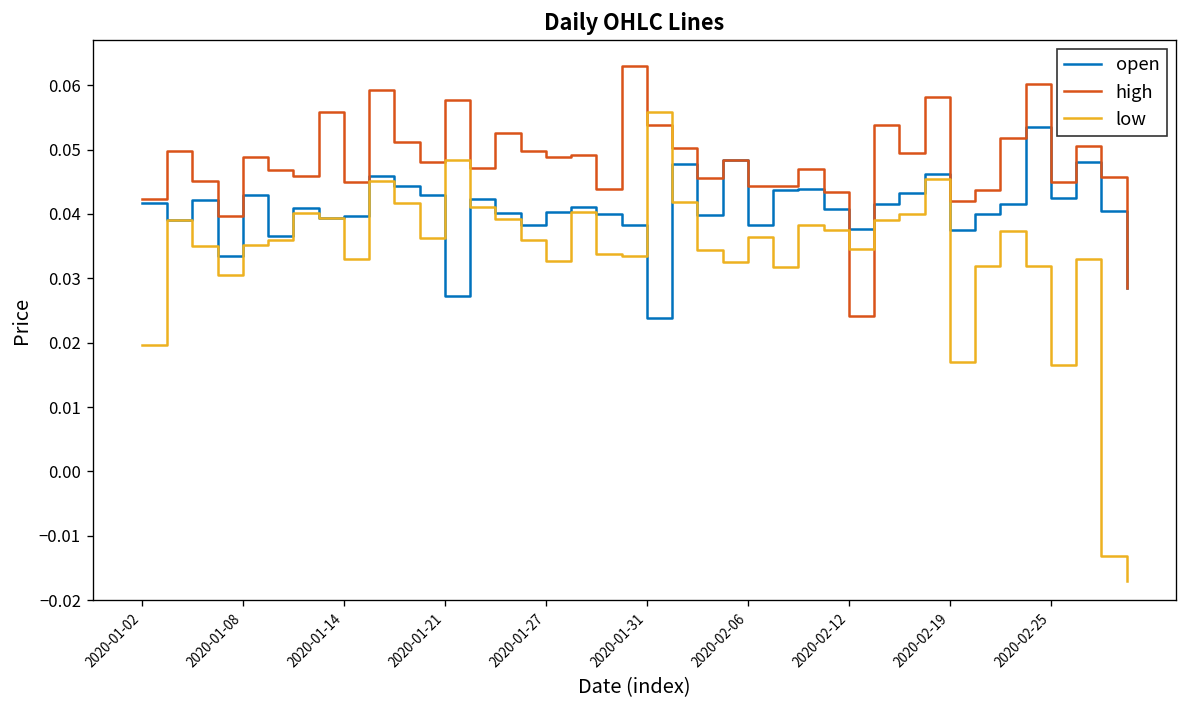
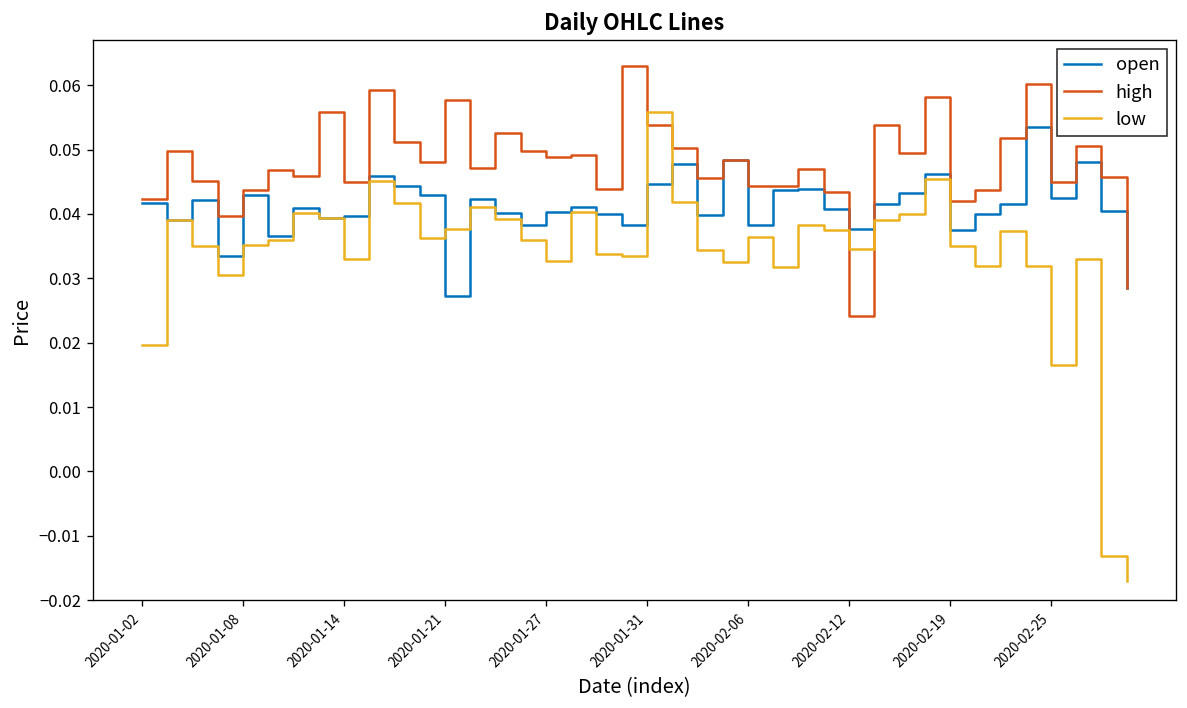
  {
    "open": {
      "2020-01-02": 0.042,
      "2020-01-08": 0.043,
      "2020-01-14": 0.040,
      "2020-01-21": 0.027,
      "2020-01-27": 0.040,
-     "2020-01-31": 0.024,
+     "2020-01-31": 0.045,
      "2020-02-06": 0.038,
      "2020-02-12": 0.038,
      "2020-02-19": 0.038,
      "2020-02-25": 0.042
    },
    "high": {
      "2020-01-02": 0.042,
-     "2020-01-08": 0.049,
+     "2020-01-08": 0.044,
      "2020-01-14": 0.045,
      "2020-01-21": 0.058,
      "2020-01-27": 0.049,
      "2020-01-31": 0.054,
      "2020-02-06": 0.044,
      "2020-02-12": 0.024,
      "2020-02-19": 0.042,
      "2020-02-25": 0.045
    },
    "low": {
      "2020-01-02": 0.020,
      "2020-01-08": 0.035,
      "2020-01-14": 0.033,
-     "2020-01-21": 0.048,
+     "2020-01-21": 0.038,
      "2020-01-27": 0.033,
      "2020-01-31": 0.056,
      "2020-02-06": 0.036,
      "2020-02-12": 0.035,
-     "2020-02-19": 0.017,
+     "2020-02-19": 0.035,
      "2020-02-25": 0.017
    }
  }
